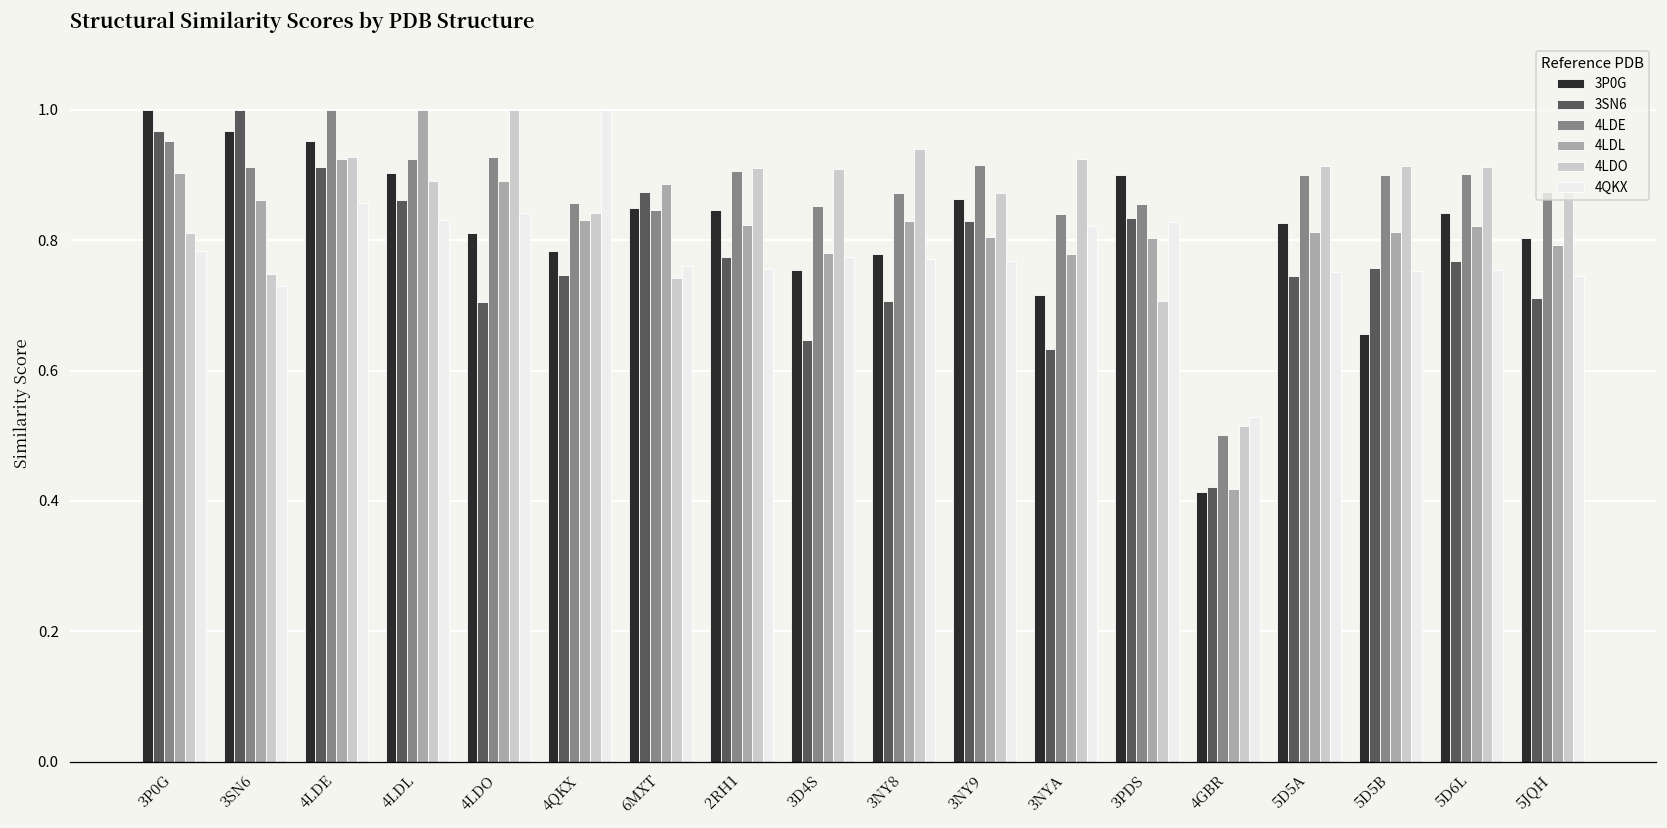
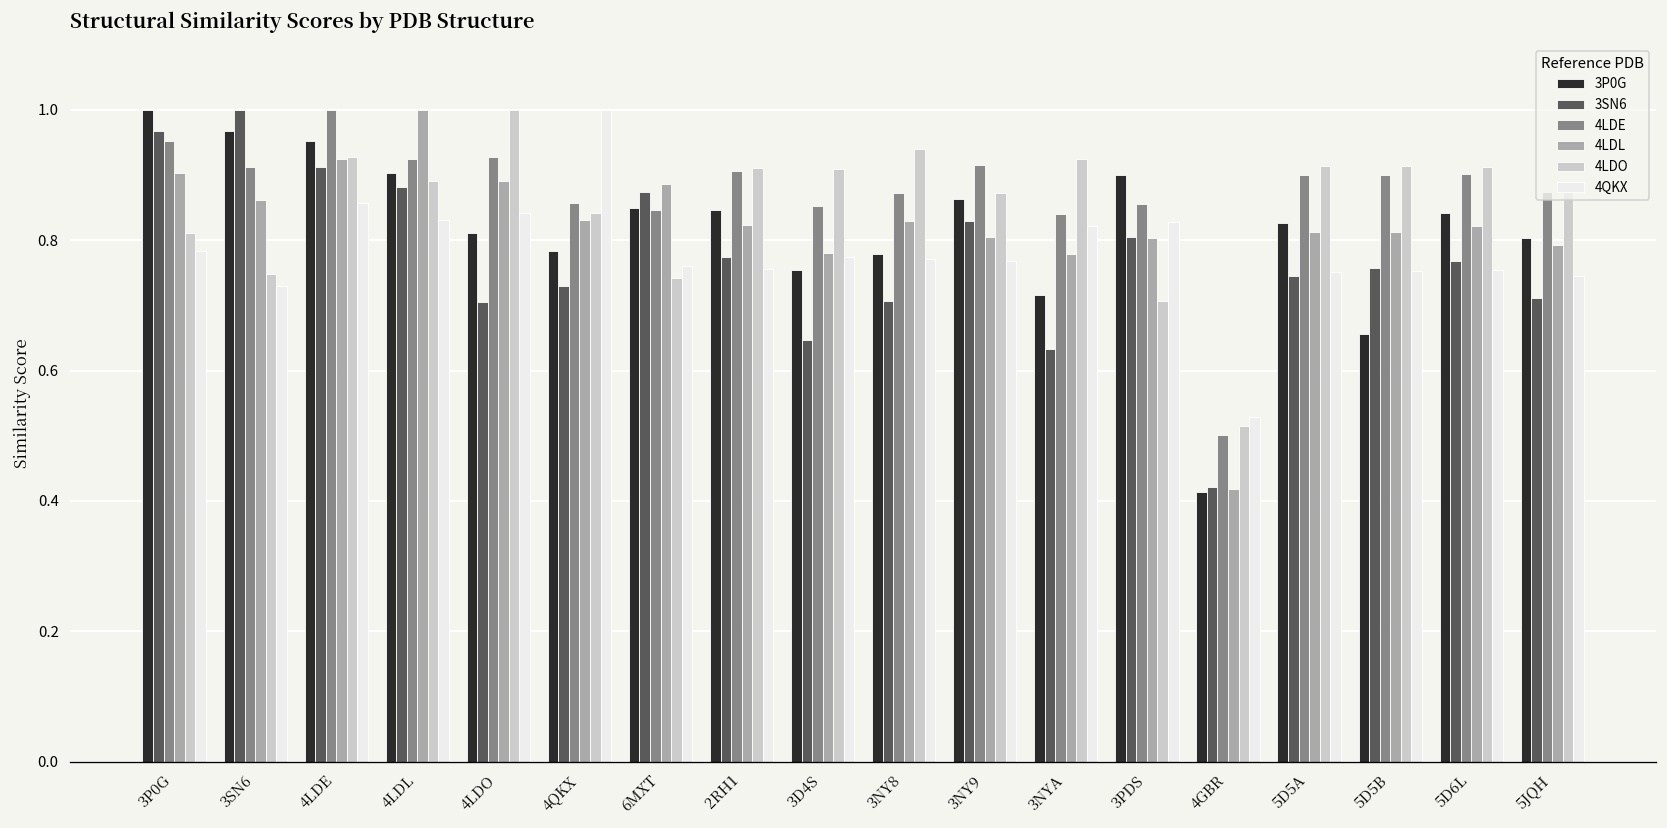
  {
    "3P0G": {
      "3P0G": 1.00,
      "3SN6": 0.97,
      "4LDE": 0.95,
      "4LDL": 0.90,
      "4LDO": 0.81,
      "4QKX": 0.78,
      "6MXT": 0.85,
      "2RH1": 0.85,
      "3D4S": 0.75,
      "3NY8": 0.78,
      "3NY9": 0.86,
      "3NYA": 0.72,
      "3PDS": 0.90,
      "4GBR": 0.41,
      "5D5A": 0.83,
      "5D5B": 0.66,
      "5D6L": 0.84,
      "5JQH": 0.80
    },
    "3SN6": {
      "3P0G": 0.97,
      "3SN6": 1.00,
      "4LDE": 0.91,
-     "4LDL": 0.86,
+     "4LDL": 0.88,
      "4LDO": 0.71,
-     "4QKX": 0.75,
+     "4QKX": 0.73,
      "6MXT": 0.87,
      "2RH1": 0.77,
      "3D4S": 0.65,
      "3NY8": 0.71,
      "3NY9": 0.83,
      "3NYA": 0.63,
-     "3PDS": 0.83,
+     "3PDS": 0.81,
      "4GBR": 0.42,
      "5D5A": 0.75,
      "5D5B": 0.76,
      "5D6L": 0.77,
      "5JQH": 0.71
    }
  }
